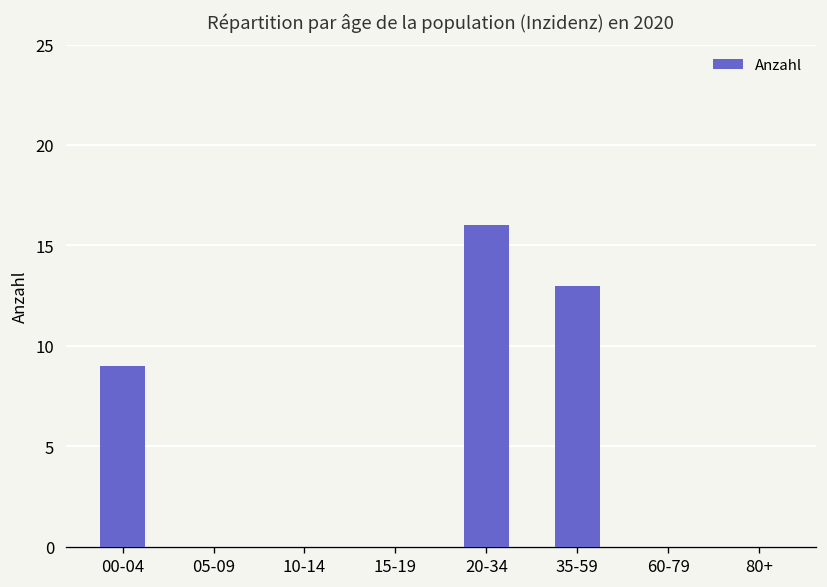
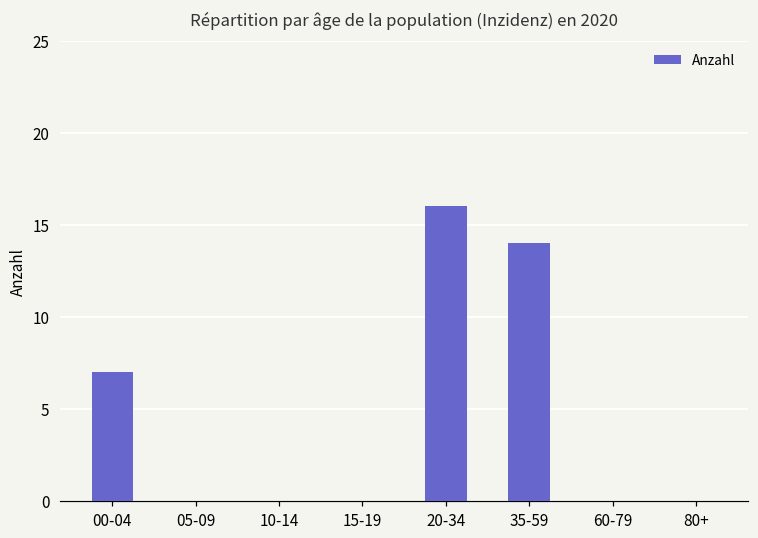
  {
-   "00-04": 9,
+   "00-04": 7,
    "05-09": 0,
    "10-14": 0,
    "15-19": 0,
    "20-34": 16,
-   "35-59": 13,
+   "35-59": 14,
    "60-79": 0,
    "80+": 0
  }
